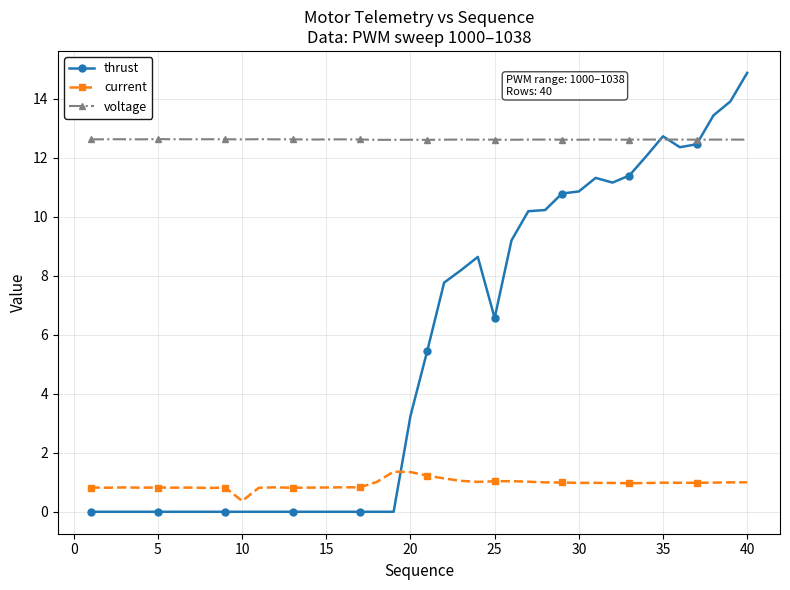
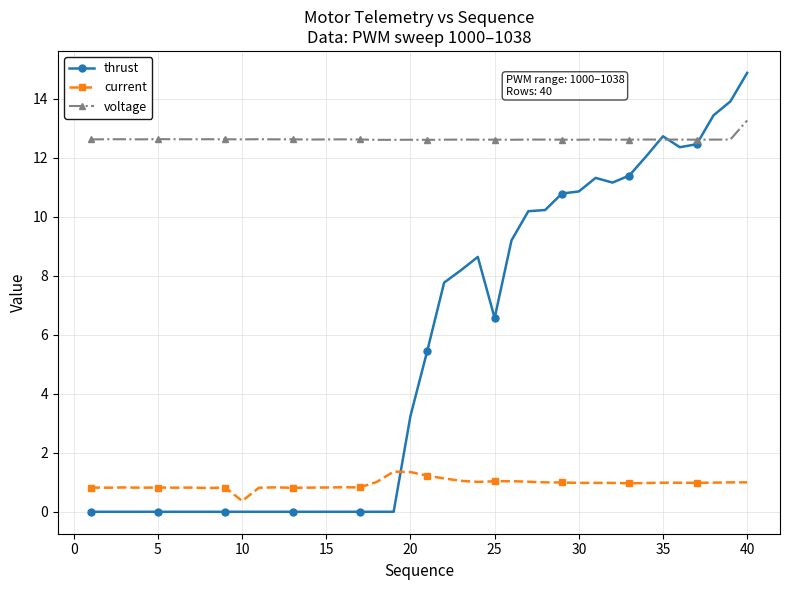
  {
    "thrust": {
      "5": 0.0,
      "10": 0.0,
      "15": 0.0,
      "20": 3.3,
      "25": 6.6,
      "30": 10.9,
      "35": 12.7,
      "40": 14.9
    },
    "current": {
      "5": 0.8,
      "10": 0.4,
      "15": 0.8,
      "20": 1.3,
      "25": 1.0,
      "30": 1.0,
      "35": 1.0,
      "40": 1.0
    },
    "voltage": {
      "5": 12.6,
      "10": 12.6,
      "15": 12.6,
      "20": 12.6,
      "25": 12.6,
      "30": 12.6,
      "35": 12.6,
-     "40": 12.6
+     "40": 13.3
    }
  }
